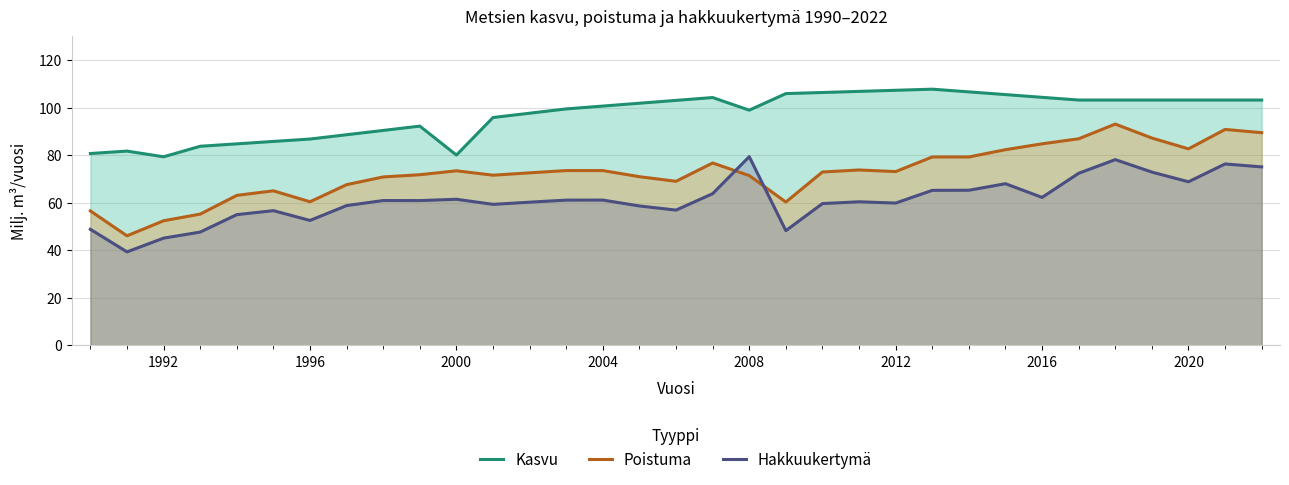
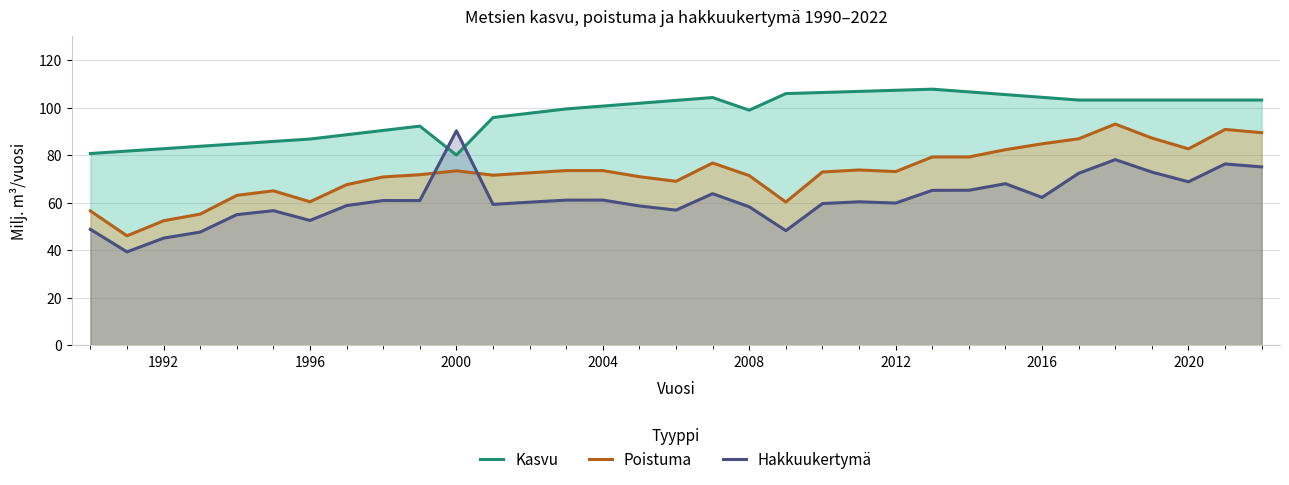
  {
    "Kasvu": {
-     "1992": 79,
+     "1992": 83,
      "1996": 87,
      "2000": 80,
      "2004": 101,
      "2008": 99,
      "2012": 107,
      "2016": 104,
      "2020": 103
    },
    "Poistuma": {
      "1992": 52,
      "1996": 60,
      "2000": 73,
      "2004": 74,
      "2008": 71,
      "2012": 73,
      "2016": 85,
      "2020": 83
    },
    "Hakkuukertymä": {
      "1992": 45,
      "1996": 53,
-     "2000": 62,
+     "2000": 90,
      "2004": 61,
-     "2008": 79,
+     "2008": 58,
      "2012": 60,
      "2016": 62,
      "2020": 69
    }
  }
